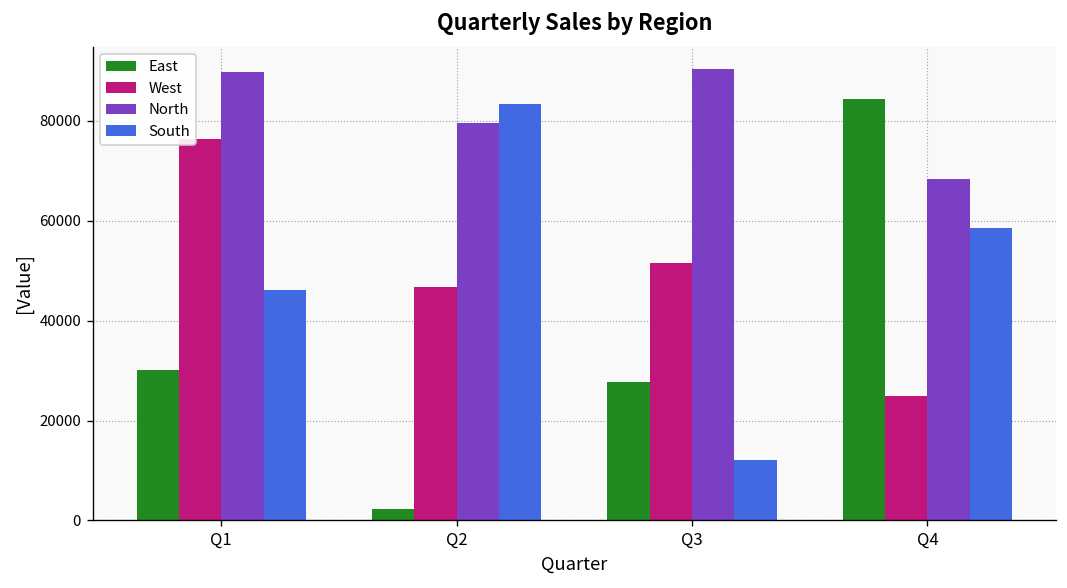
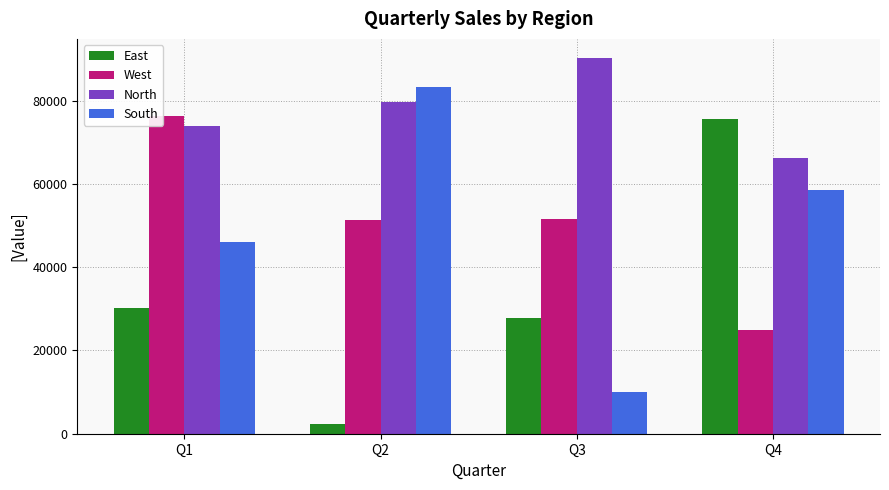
  {
    "East": {
      "Q1": 30000,
      "Q2": 2000,
      "Q3": 28000,
-     "Q4": 84000
+     "Q4": 76000
    },
    "West": {
      "Q1": 76000,
-     "Q2": 47000,
+     "Q2": 51000,
      "Q3": 52000,
      "Q4": 25000
    },
    "North": {
-     "Q1": 90000,
+     "Q1": 74000,
      "Q2": 80000,
      "Q3": 90000,
-     "Q4": 68000
+     "Q4": 66000
    },
    "South": {
      "Q1": 46000,
      "Q2": 83000,
-     "Q3": 12000,
+     "Q3": 10000,
      "Q4": 59000
    }
  }
